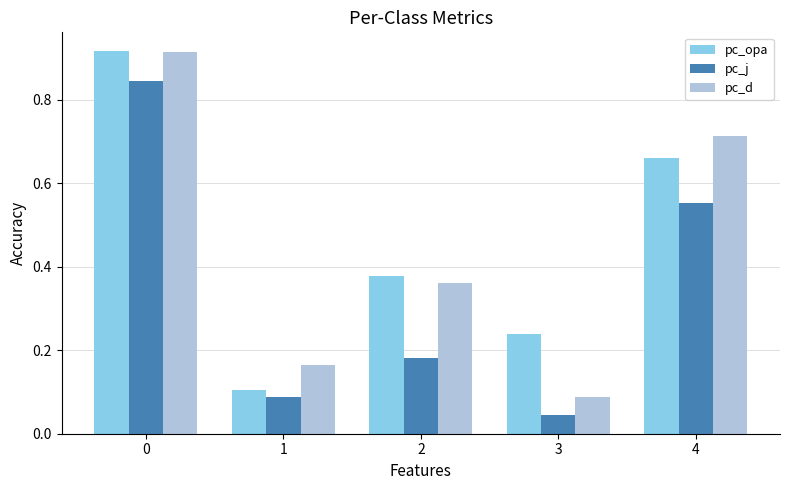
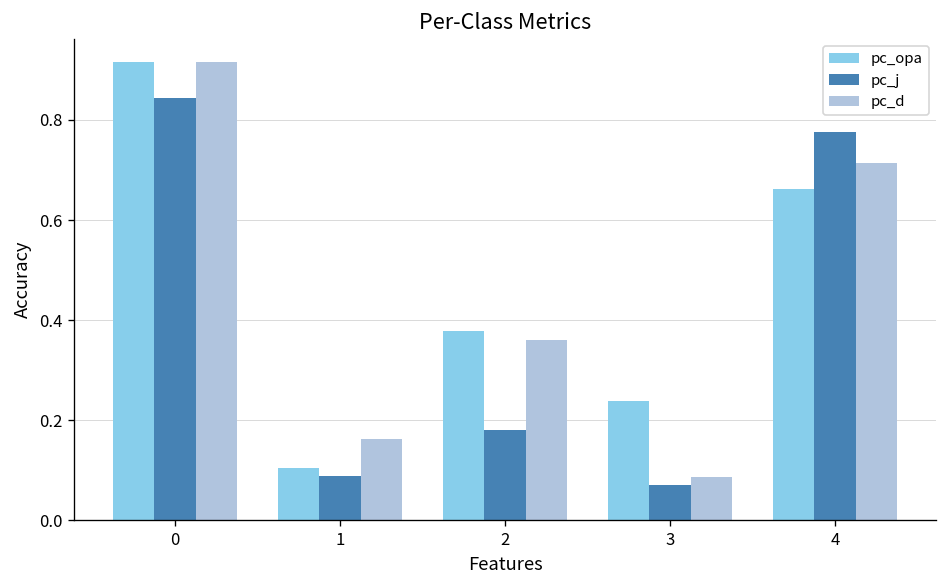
  {
    "pc_j": {
      "0": 0.84,
      "1": 0.09,
      "2": 0.18,
-     "3": 0.05,
-     "4": 0.55
+     "3": 0.07,
+     "4": 0.78
    }
  }
